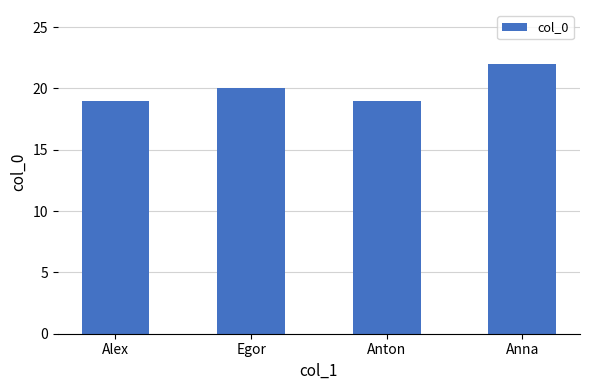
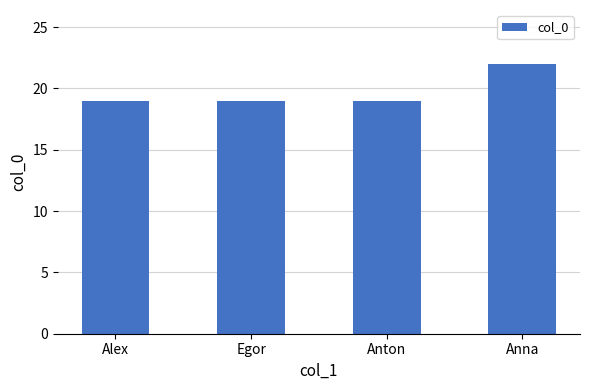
  {
    "Alex": 19,
-   "Egor": 20,
+   "Egor": 19,
    "Anton": 19,
    "Anna": 22
  }
